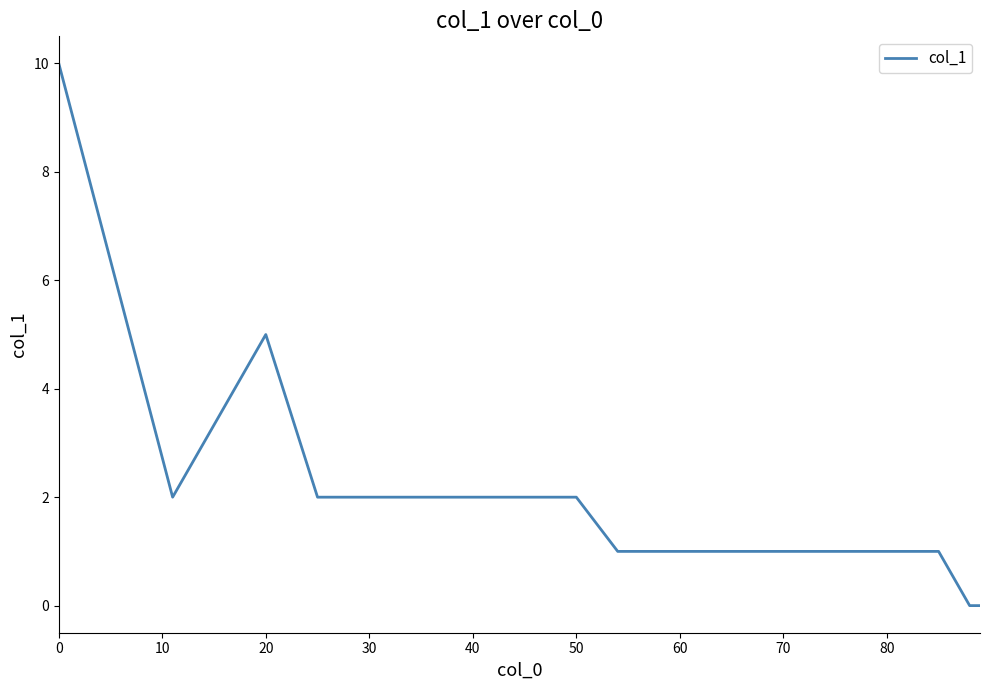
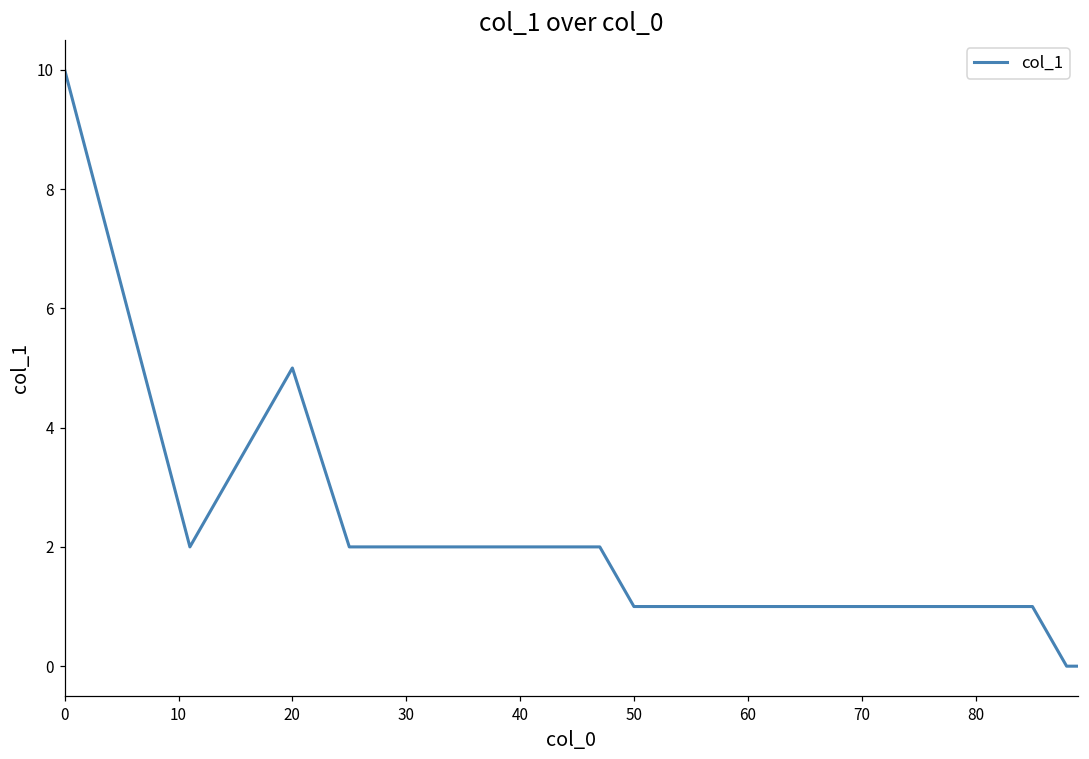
  {
    "0": 10,
    "20": 5,
-   "50": 2
+   "50": 1
  }
